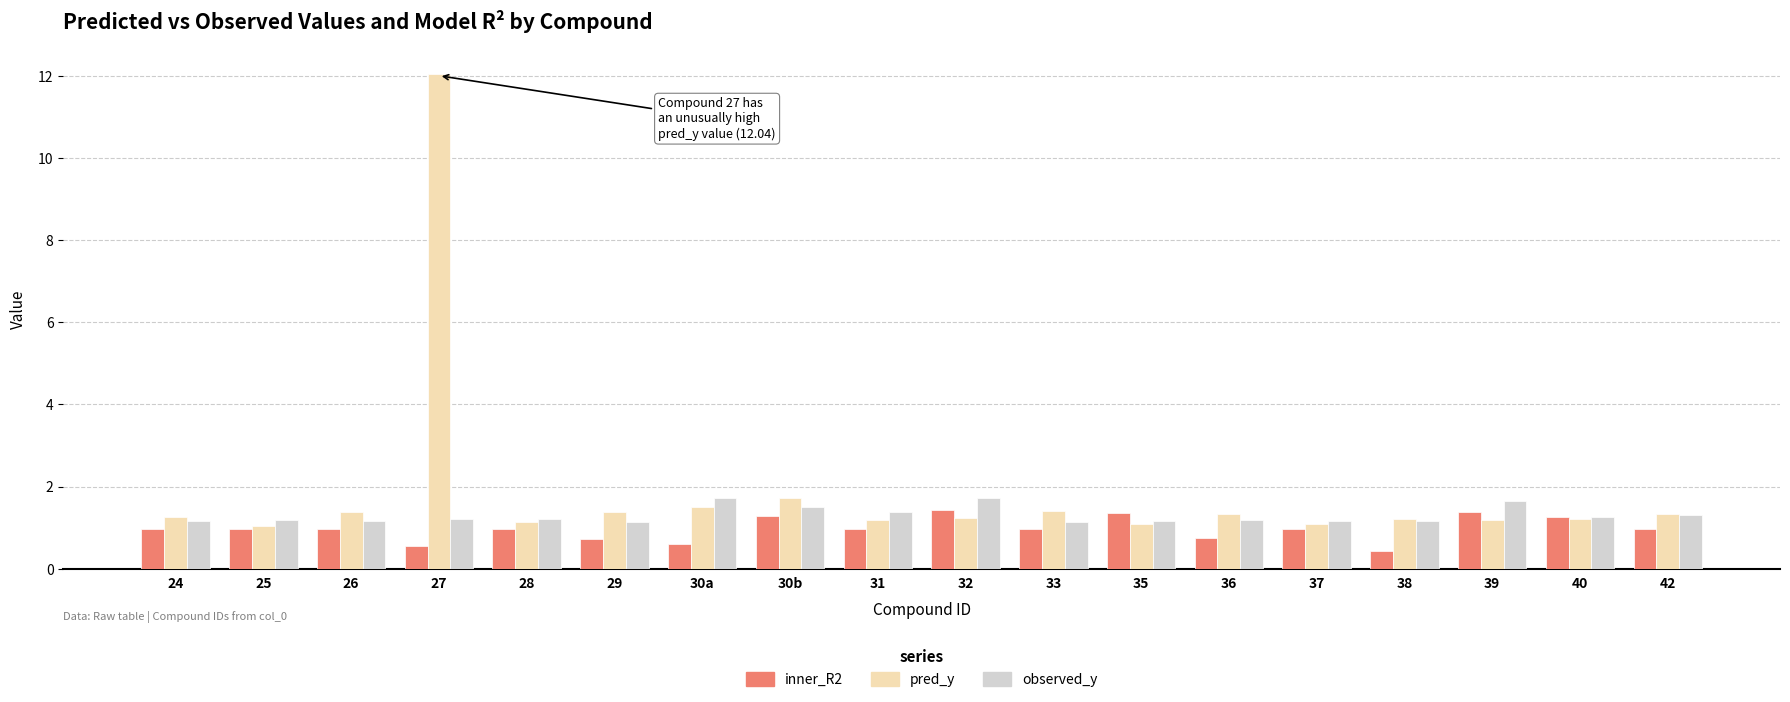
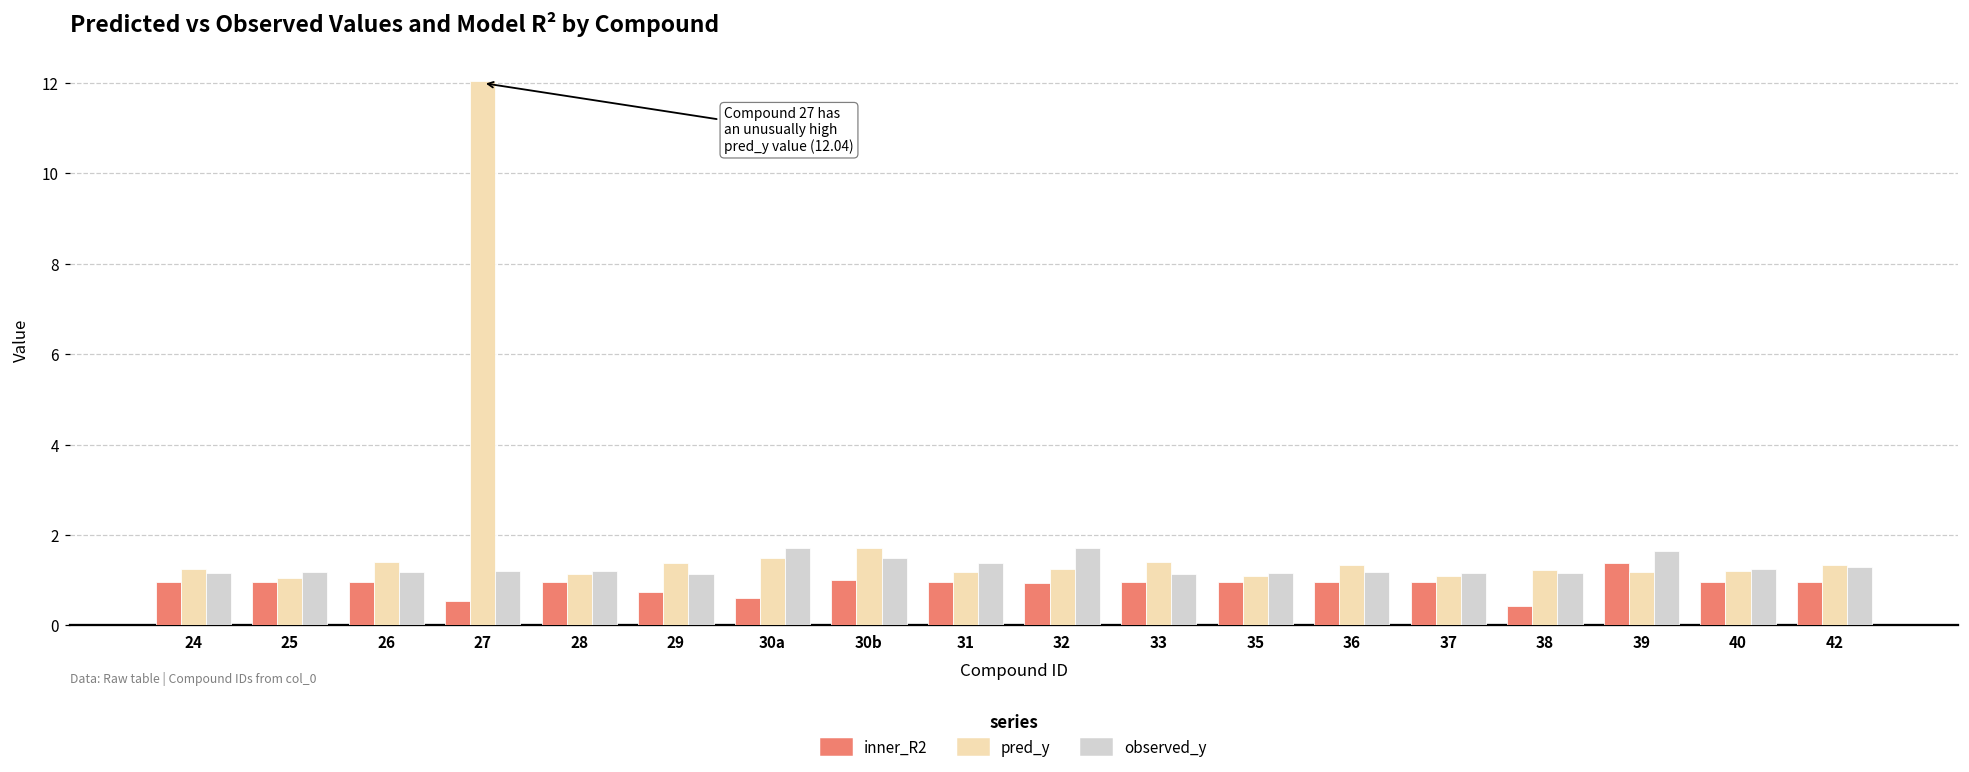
  {
    "inner_R2": {
      "24": 1.0,
      "25": 1.0,
      "26": 1.0,
      "27": 0.5,
      "28": 1.0,
      "29": 0.7,
      "30a": 0.6,
-     "30b": 1.3,
+     "30b": 1.0,
      "31": 1.0,
-     "32": 1.4,
+     "32": 0.9,
      "33": 1.0,
-     "35": 1.4,
-     "36": 0.7,
+     "35": 1.0,
+     "36": 1.0,
      "37": 1.0,
      "38": 0.4,
      "39": 1.4,
-     "40": 1.3,
+     "40": 1.0,
      "42": 1.0
    }
  }
